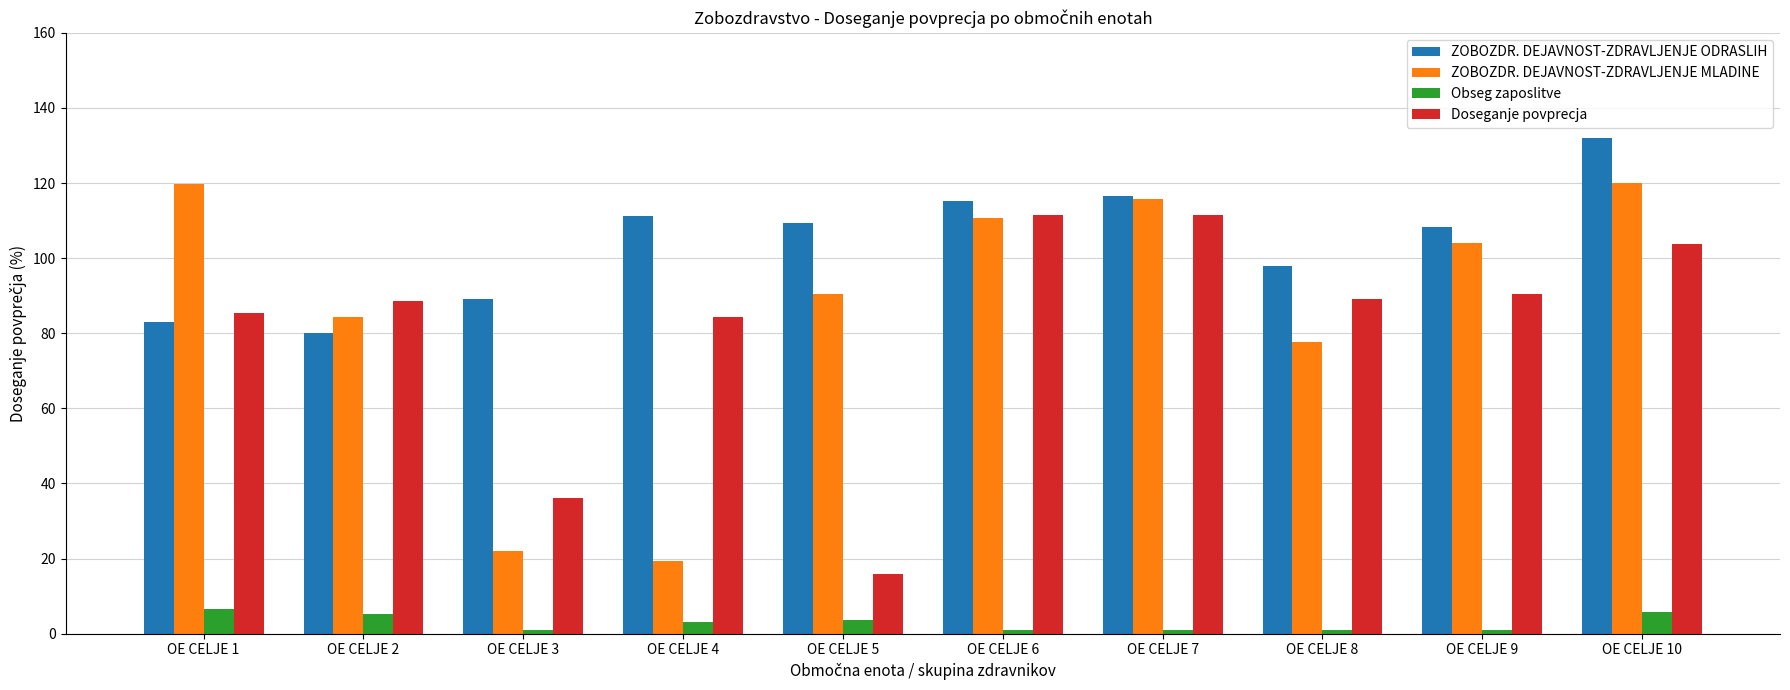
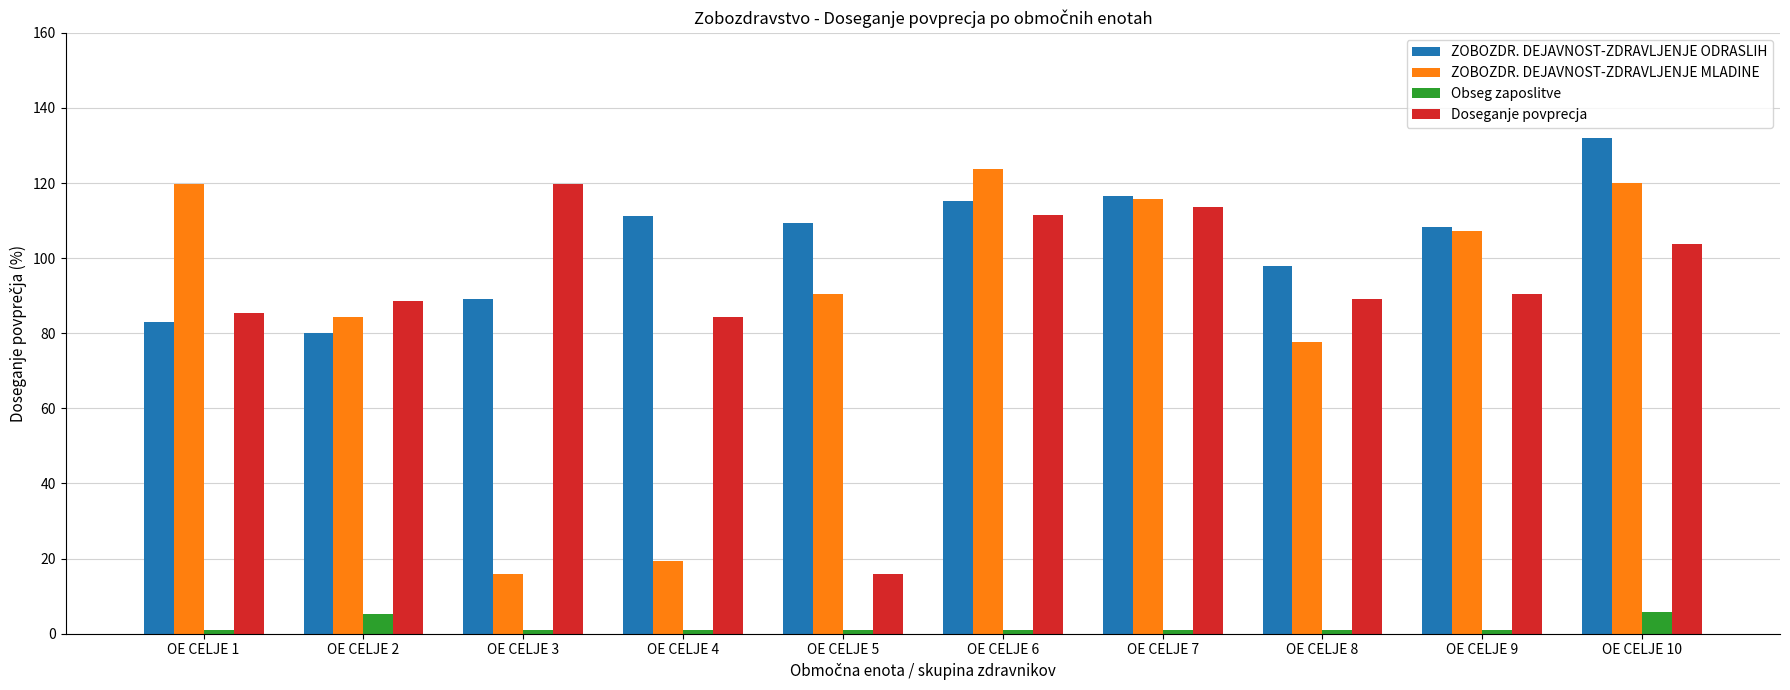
  {
    "ZOBOZDR. DEJAVNOST-ZDRAVLJENJE ODRASLIH": {
      "OE CELJE 1": 83,
      "OE CELJE 2": 80,
      "OE CELJE 3": 89,
      "OE CELJE 4": 111,
      "OE CELJE 5": 109,
      "OE CELJE 6": 115,
      "OE CELJE 7": 117,
      "OE CELJE 8": 98,
      "OE CELJE 9": 108,
      "OE CELJE 10": 132
    },
    "ZOBOZDR. DEJAVNOST-ZDRAVLJENJE MLADINE": {
      "OE CELJE 1": 120,
      "OE CELJE 2": 84,
-     "OE CELJE 3": 22,
+     "OE CELJE 3": 16,
      "OE CELJE 4": 19,
      "OE CELJE 5": 90,
-     "OE CELJE 6": 111,
+     "OE CELJE 6": 124,
      "OE CELJE 7": 116,
      "OE CELJE 8": 78,
-     "OE CELJE 9": 104,
+     "OE CELJE 9": 107,
      "OE CELJE 10": 120
    },
    "Obseg zaposlitve": {
-     "OE CELJE 1": 7,
+     "OE CELJE 1": 1,
      "OE CELJE 2": 5,
      "OE CELJE 3": 1,
-     "OE CELJE 4": 3,
-     "OE CELJE 5": 4,
+     "OE CELJE 4": 1,
+     "OE CELJE 5": 1,
      "OE CELJE 6": 1,
      "OE CELJE 7": 1,
      "OE CELJE 8": 1,
      "OE CELJE 9": 1,
      "OE CELJE 10": 6
    },
    "Doseganje povprecja": {
      "OE CELJE 1": 85,
      "OE CELJE 2": 89,
-     "OE CELJE 3": 36,
+     "OE CELJE 3": 120,
      "OE CELJE 4": 84,
      "OE CELJE 5": 16,
      "OE CELJE 6": 111,
-     "OE CELJE 7": 111,
+     "OE CELJE 7": 114,
      "OE CELJE 8": 89,
      "OE CELJE 9": 90,
      "OE CELJE 10": 104
    }
  }
